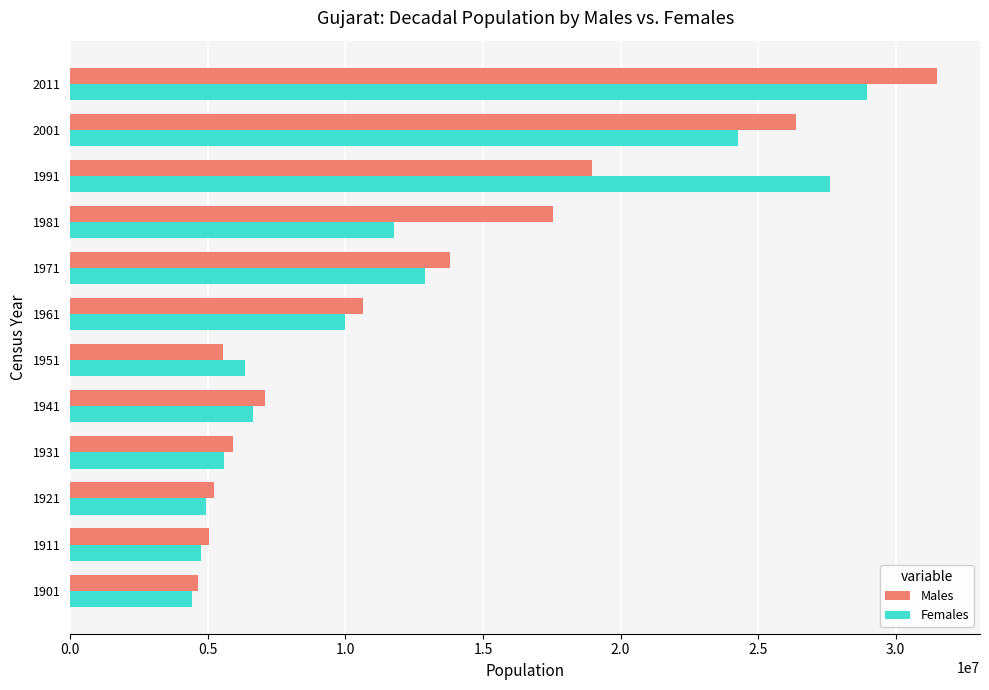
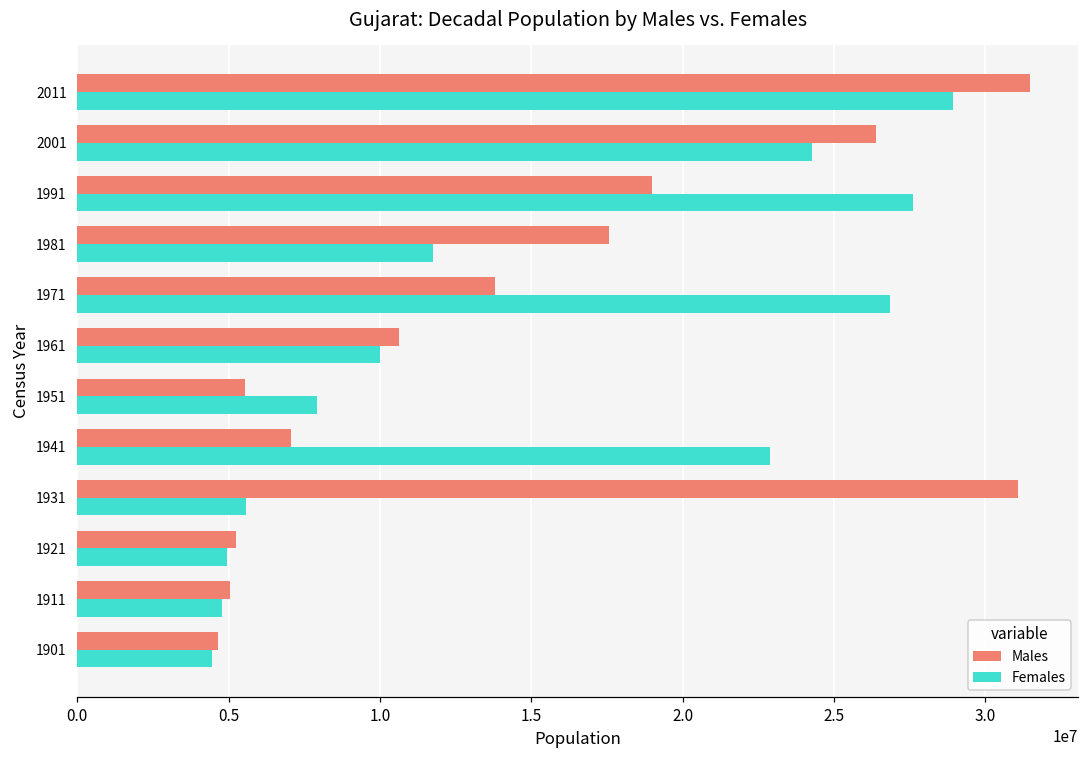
  {
    "Males": {
      "2011": 31500000,
      "2001": 26400000,
      "1991": 19000000,
      "1981": 17600000,
      "1971": 13800000,
      "1961": 10600000,
      "1951": 5500000,
      "1941": 7100000,
-     "1931": 5900000,
+     "1931": 31100000,
      "1921": 5200000,
      "1911": 5000000,
      "1901": 4700000
    },
    "Females": {
      "2011": 28900000,
      "2001": 24300000,
      "1991": 27600000,
      "1981": 11800000,
-     "1971": 12900000,
+     "1971": 26800000,
      "1961": 10000000,
-     "1951": 6400000,
-     "1941": 6600000,
+     "1951": 7900000,
+     "1941": 22900000,
      "1931": 5600000,
      "1921": 4900000,
      "1911": 4800000,
      "1901": 4400000
    }
  }
